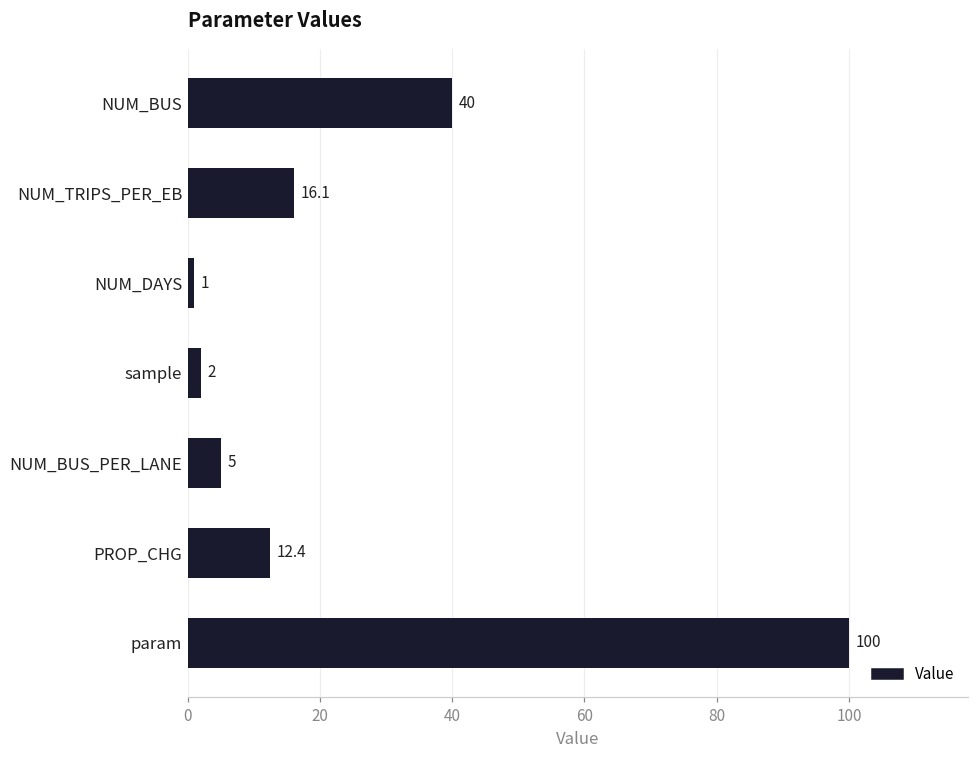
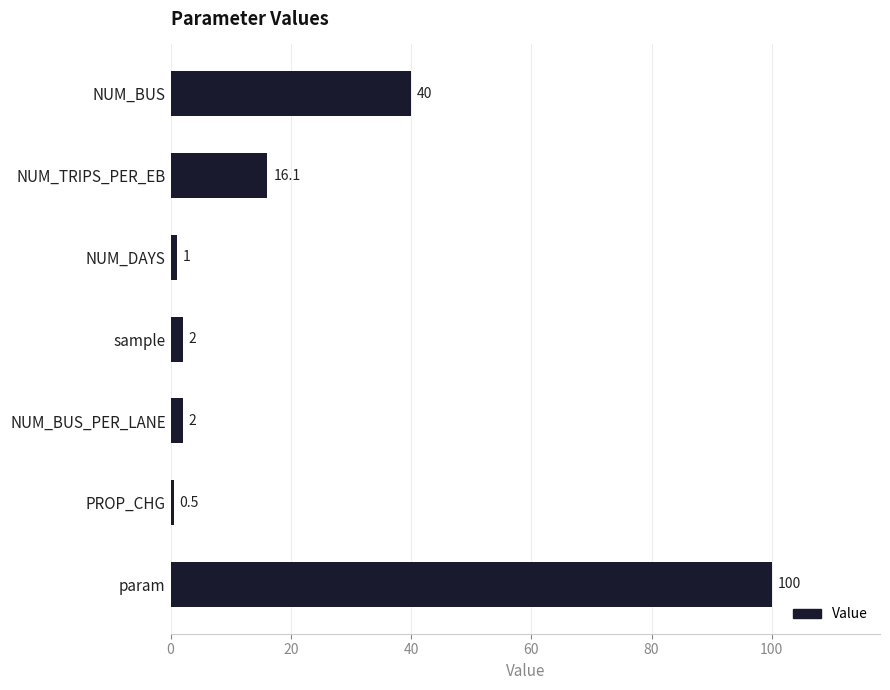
  {
    "NUM_BUS": 40,
    "NUM_TRIPS_PER_EB": 16.1,
    "NUM_DAYS": 1,
    "sample": 2,
-   "NUM_BUS_PER_LANE": 5,
-   "PROP_CHG": 12.4,
+   "NUM_BUS_PER_LANE": 2,
+   "PROP_CHG": 0.5,
    "param": 100
  }
